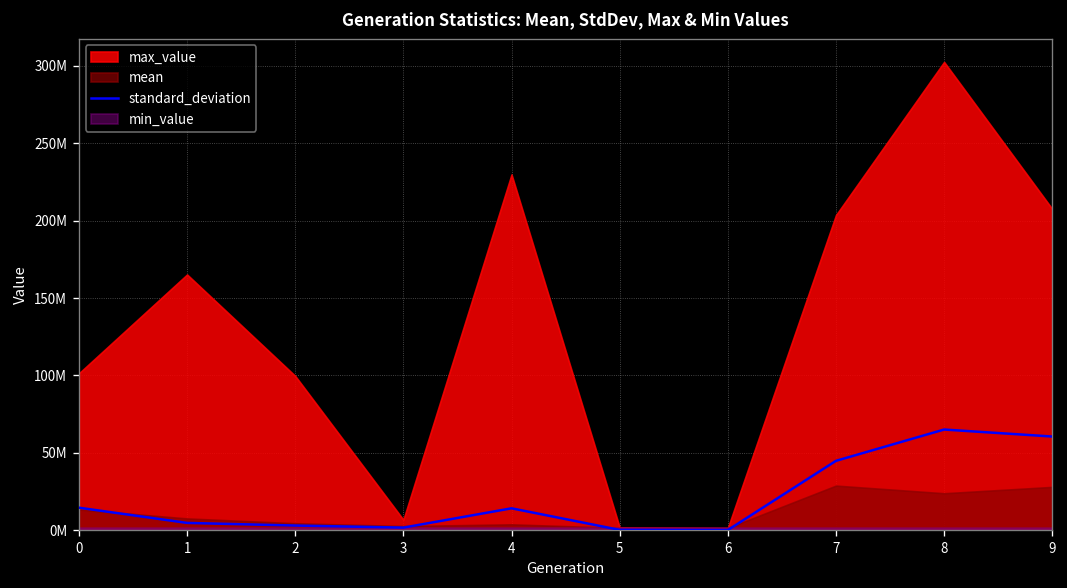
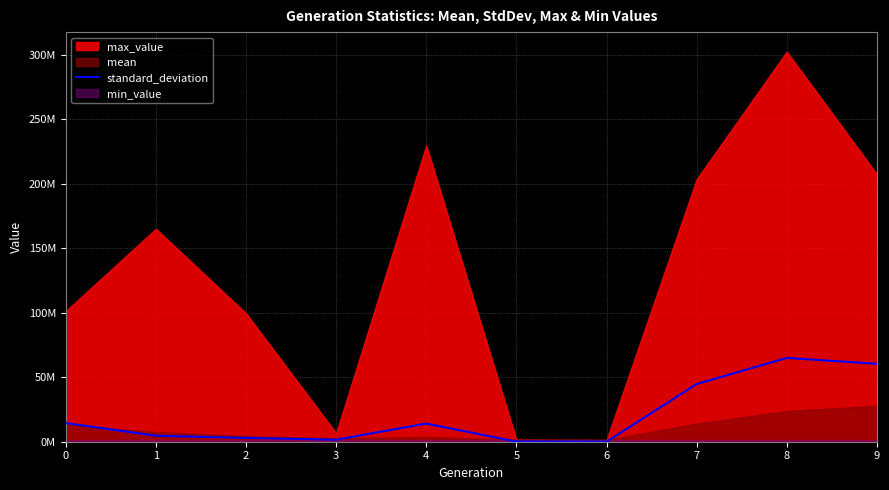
  {
    "max_value": {
      "0": 101000000,
      "1": 165000000,
      "2": 100000000,
      "3": 7000000,
      "4": 230000000,
      "7": 204000000,
      "8": 303000000,
      "9": 208000000
    },
    "standard_deviation": {
      "1": 5000000,
      "4": 14000000,
      "7": 45000000,
      "8": 65000000,
      "9": 60000000
    },
    "mean": {
      "1": 8000000,
      "4": 4000000,
-     "7": 29000000,
+     "7": 14000000,
      "8": 24000000,
      "9": 28000000
    }
  }
